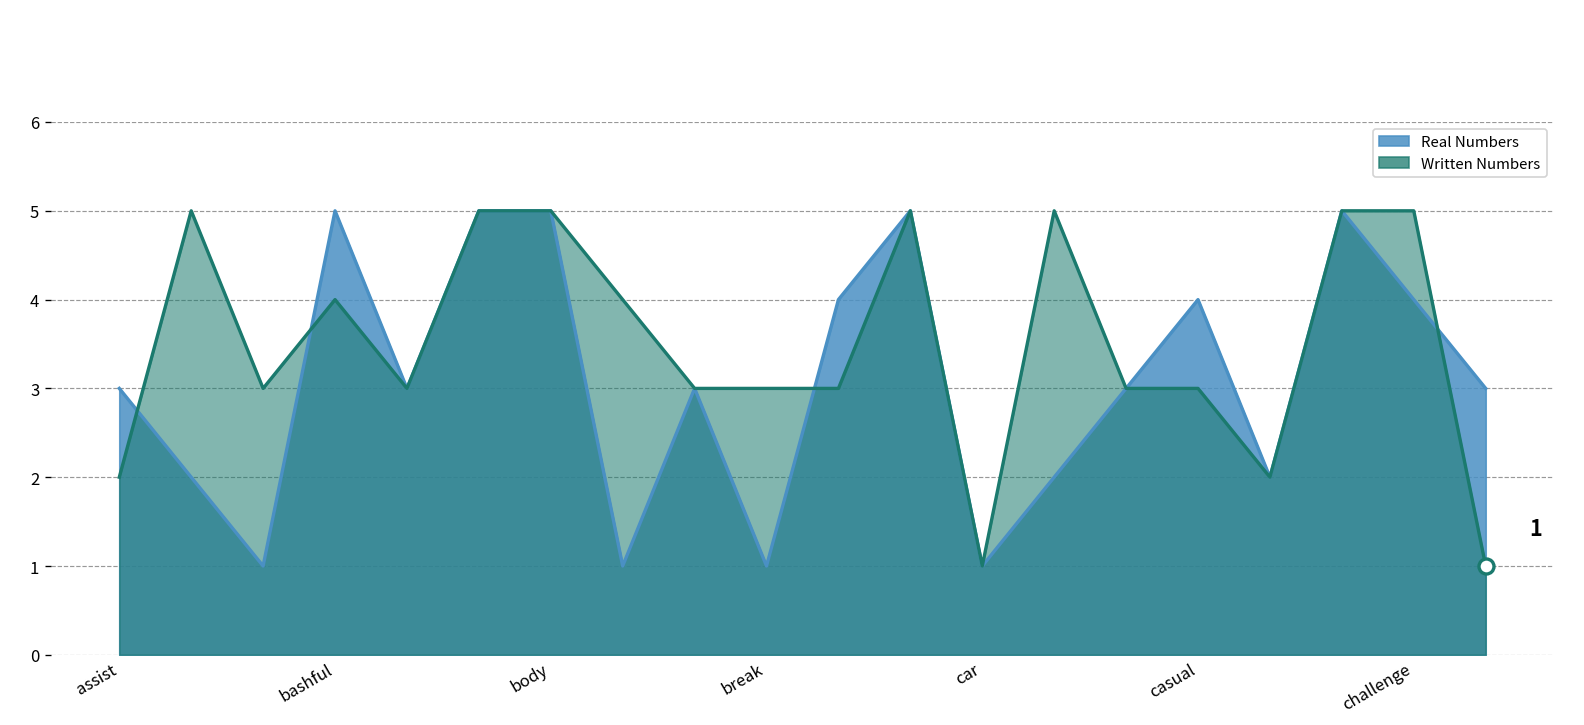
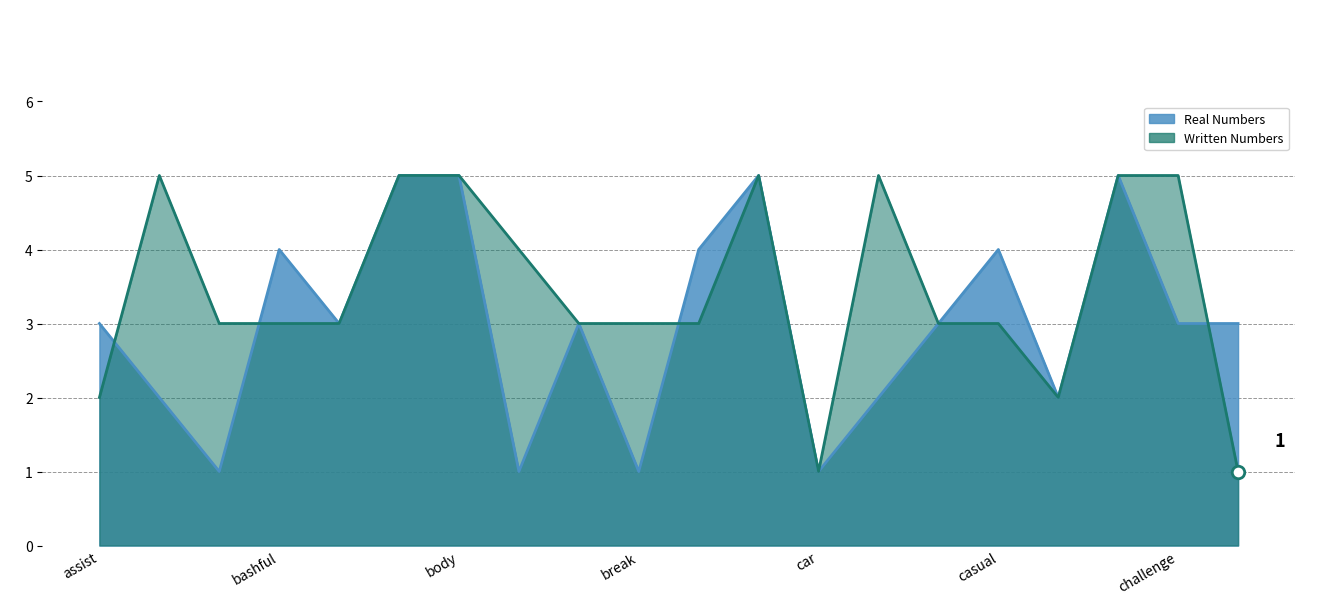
  {
    "Real Numbers": {
      "assist": 3,
-     "bashful": 5,
+     "bashful": 4,
      "break": 1,
      "casual": 4,
-     "challenge": 4
+     "challenge": 3
    },
    "Written Numbers": {
      "assist": 2,
-     "bashful": 4,
+     "bashful": 3,
      "break": 3,
      "casual": 3,
      "challenge": 5
    }
  }
